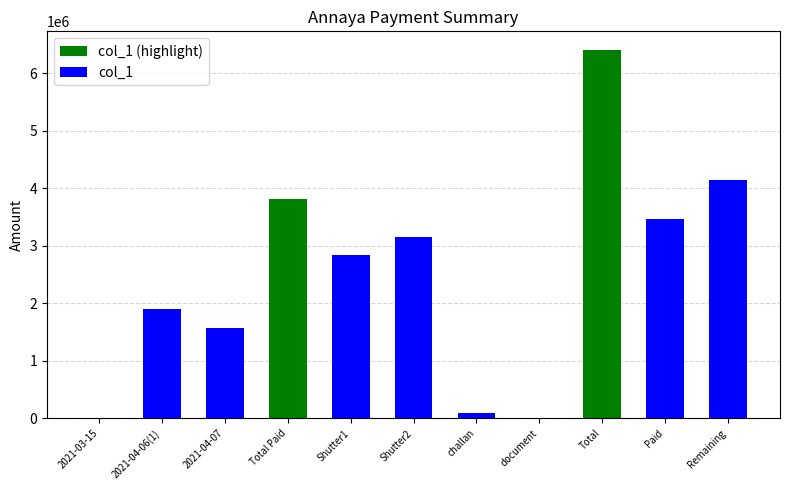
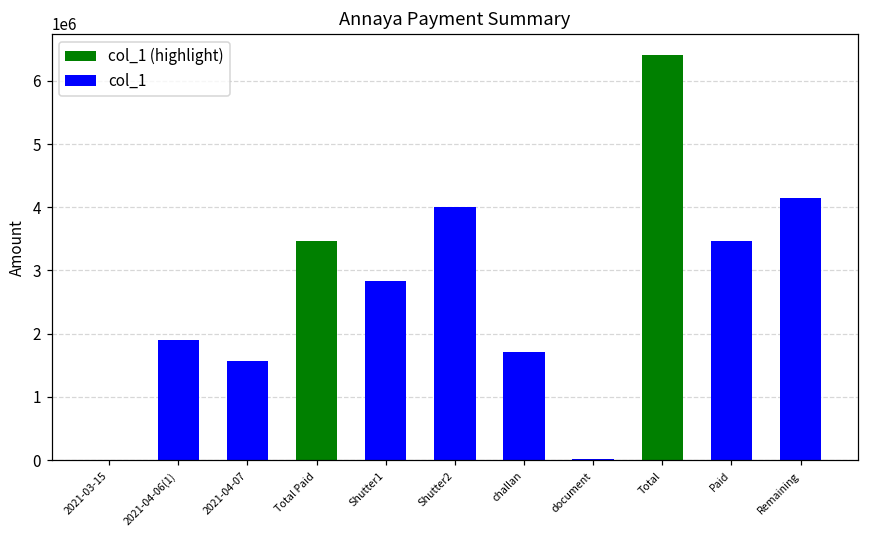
  {
    "col_1 (highlight)": {
      "2021-03-15": 0,
      "2021-04-06(1)": 0,
      "2021-04-07": 0,
-     "Total Paid": 3800000,
+     "Total Paid": 3500000,
      "Shutter1": 0,
      "Shutter2": 0,
      "challan": 0,
      "document": 0,
      "Total": 6400000,
      "Paid": 0,
      "Remaining": 0
    },
    "col_1": {
      "2021-03-15": 0,
      "2021-04-06(1)": 1900000,
      "2021-04-07": 1600000,
      "Total Paid": 0,
      "Shutter1": 2800000,
-     "Shutter2": 3200000,
-     "challan": 100000,
+     "Shutter2": 4000000,
+     "challan": 1700000,
      "Total": 0,
      "Paid": 3500000,
      "Remaining": 4200000
    }
  }
